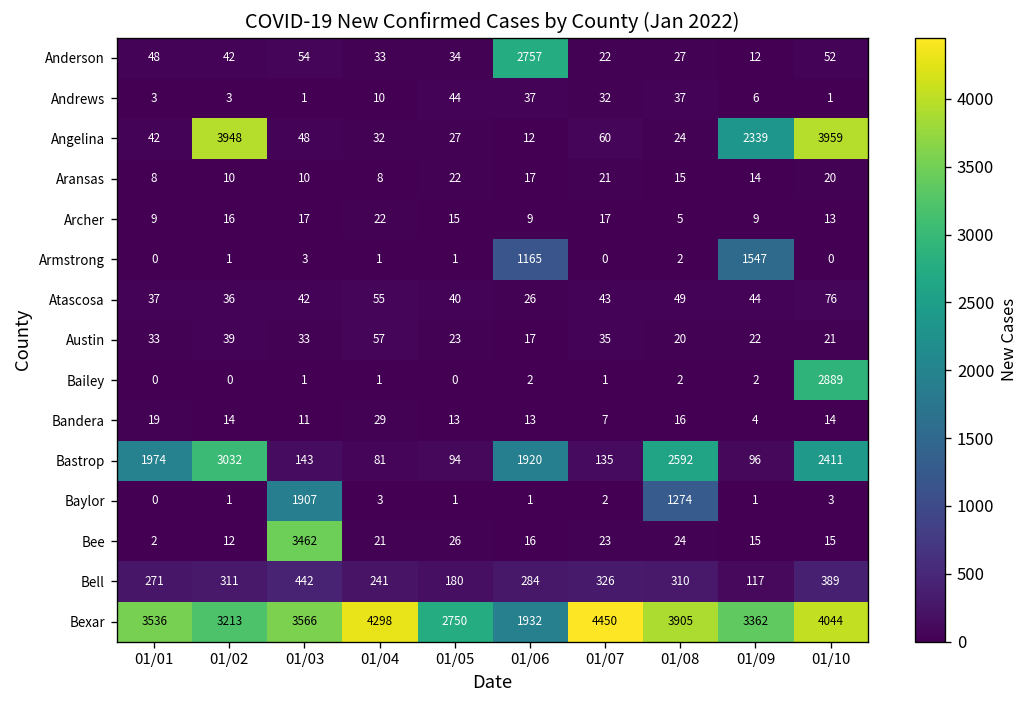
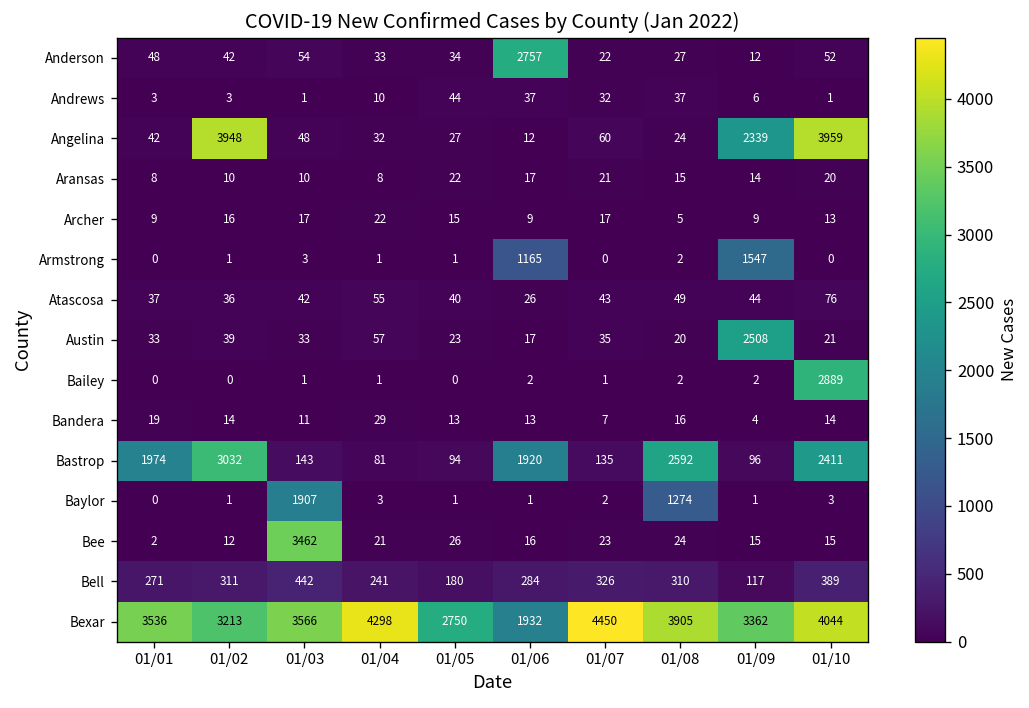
  {
    "Anderson": {
      "01/01": 48,
      "01/02": 42,
      "01/03": 54,
      "01/04": 33,
      "01/05": 34,
      "01/06": 2757,
      "01/07": 22,
      "01/08": 27,
      "01/09": 12,
      "01/10": 52
    },
    "Andrews": {
      "01/01": 3,
      "01/02": 3,
      "01/03": 1,
      "01/04": 10,
      "01/05": 44,
      "01/06": 37,
      "01/07": 32,
      "01/08": 37,
      "01/09": 6,
      "01/10": 1
    },
    "Angelina": {
      "01/01": 42,
      "01/02": 3948,
      "01/03": 48,
      "01/04": 32,
      "01/05": 27,
      "01/06": 12,
      "01/07": 60,
      "01/08": 24,
      "01/09": 2339,
      "01/10": 3959
    },
    "Aransas": {
      "01/01": 8,
      "01/02": 10,
      "01/03": 10,
      "01/04": 8,
      "01/05": 22,
      "01/06": 17,
      "01/07": 21,
      "01/08": 15,
      "01/09": 14,
      "01/10": 20
    },
    "Archer": {
      "01/01": 9,
      "01/02": 16,
      "01/03": 17,
      "01/04": 22,
      "01/05": 15,
      "01/06": 9,
      "01/07": 17,
      "01/08": 5,
      "01/09": 9,
      "01/10": 13
    },
    "Armstrong": {
      "01/01": 0,
      "01/02": 1,
      "01/03": 3,
      "01/04": 1,
      "01/05": 1,
      "01/06": 1165,
      "01/07": 0,
      "01/08": 2,
      "01/09": 1547,
      "01/10": 0
    },
    "Atascosa": {
      "01/01": 37,
      "01/02": 36,
      "01/03": 42,
      "01/04": 55,
      "01/05": 40,
      "01/06": 26,
      "01/07": 43,
      "01/08": 49,
      "01/09": 44,
      "01/10": 76
    },
    "Austin": {
      "01/01": 33,
      "01/02": 39,
      "01/03": 33,
      "01/04": 57,
      "01/05": 23,
      "01/06": 17,
      "01/07": 35,
      "01/08": 20,
-     "01/09": 22,
+     "01/09": 2508,
      "01/10": 21
    },
    "Bailey": {
      "01/01": 0,
      "01/02": 0,
      "01/03": 1,
      "01/04": 1,
      "01/05": 0,
      "01/06": 2,
      "01/07": 1,
      "01/08": 2,
      "01/09": 2,
      "01/10": 2889
    },
    "Bandera": {
      "01/01": 19,
      "01/02": 14,
      "01/03": 11,
      "01/04": 29,
      "01/05": 13,
      "01/06": 13,
      "01/07": 7,
      "01/08": 16,
      "01/09": 4,
      "01/10": 14
    },
    "Bastrop": {
      "01/01": 1974,
      "01/02": 3032,
      "01/03": 143,
      "01/04": 81,
      "01/05": 94,
      "01/06": 1920,
      "01/07": 135,
      "01/08": 2592,
      "01/09": 96,
      "01/10": 2411
    },
    "Baylor": {
      "01/01": 0,
      "01/02": 1,
      "01/03": 1907,
      "01/04": 3,
      "01/05": 1,
      "01/06": 1,
      "01/07": 2,
      "01/08": 1274,
      "01/09": 1,
      "01/10": 3
    },
    "Bee": {
      "01/01": 2,
      "01/02": 12,
      "01/03": 3462,
      "01/04": 21,
      "01/05": 26,
      "01/06": 16,
      "01/07": 23,
      "01/08": 24,
      "01/09": 15,
      "01/10": 15
    },
    "Bell": {
      "01/01": 271,
      "01/02": 311,
      "01/03": 442,
      "01/04": 241,
      "01/05": 180,
      "01/06": 284,
      "01/07": 326,
      "01/08": 310,
      "01/09": 117,
      "01/10": 389
    },
    "Bexar": {
      "01/01": 3536,
      "01/02": 3213,
      "01/03": 3566,
      "01/04": 4298,
      "01/05": 2750,
      "01/06": 1932,
      "01/07": 4450,
      "01/08": 3905,
      "01/09": 3362,
      "01/10": 4044
    }
  }
